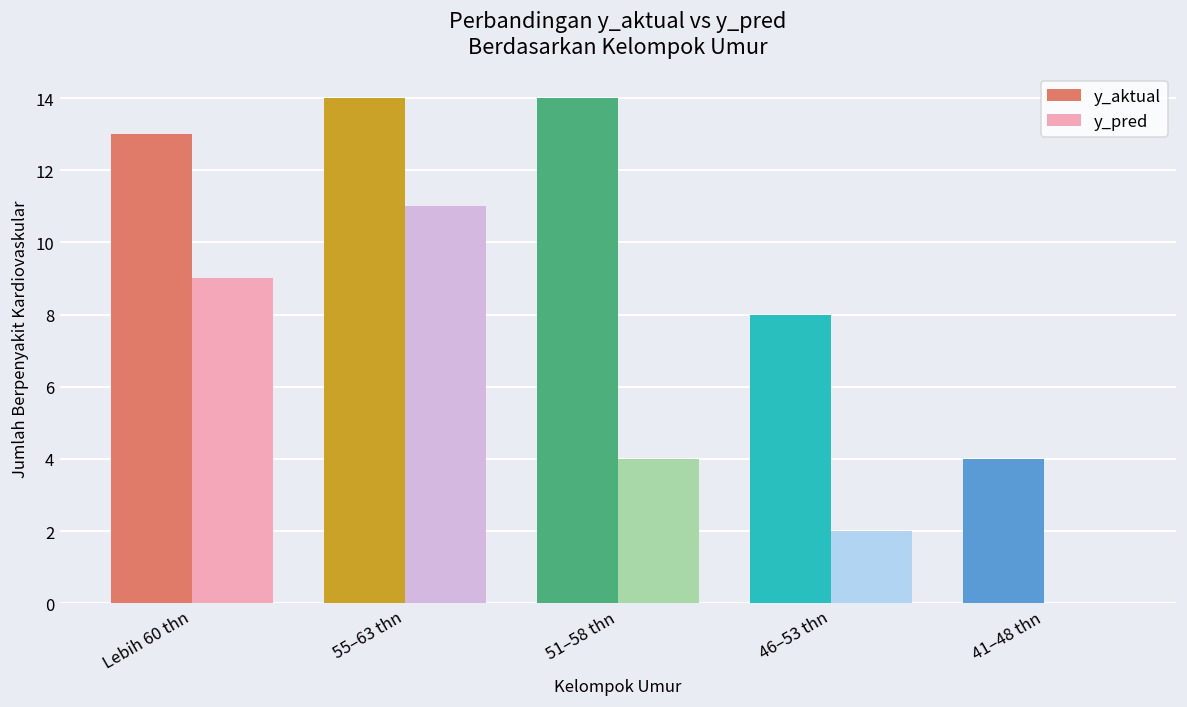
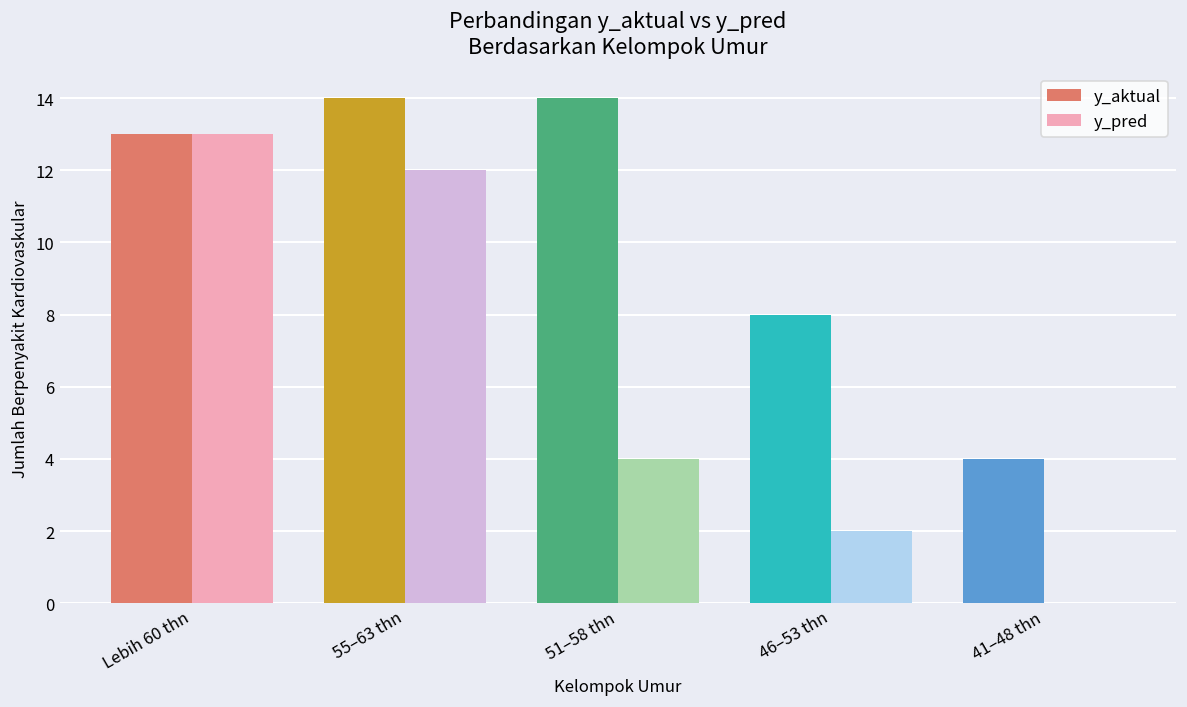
  {
    "y_aktual": {
      "Lebih 60 thn": 13,
      "55–63 thn": 14,
      "51–58 thn": 14,
      "46–53 thn": 8,
      "41–48 thn": 4
    },
    "y_pred": {
-     "Lebih 60 thn": 9,
-     "55–63 thn": 11,
+     "Lebih 60 thn": 13,
+     "55–63 thn": 12,
      "51–58 thn": 4,
      "46–53 thn": 2,
      "41–48 thn": 0
    }
  }
